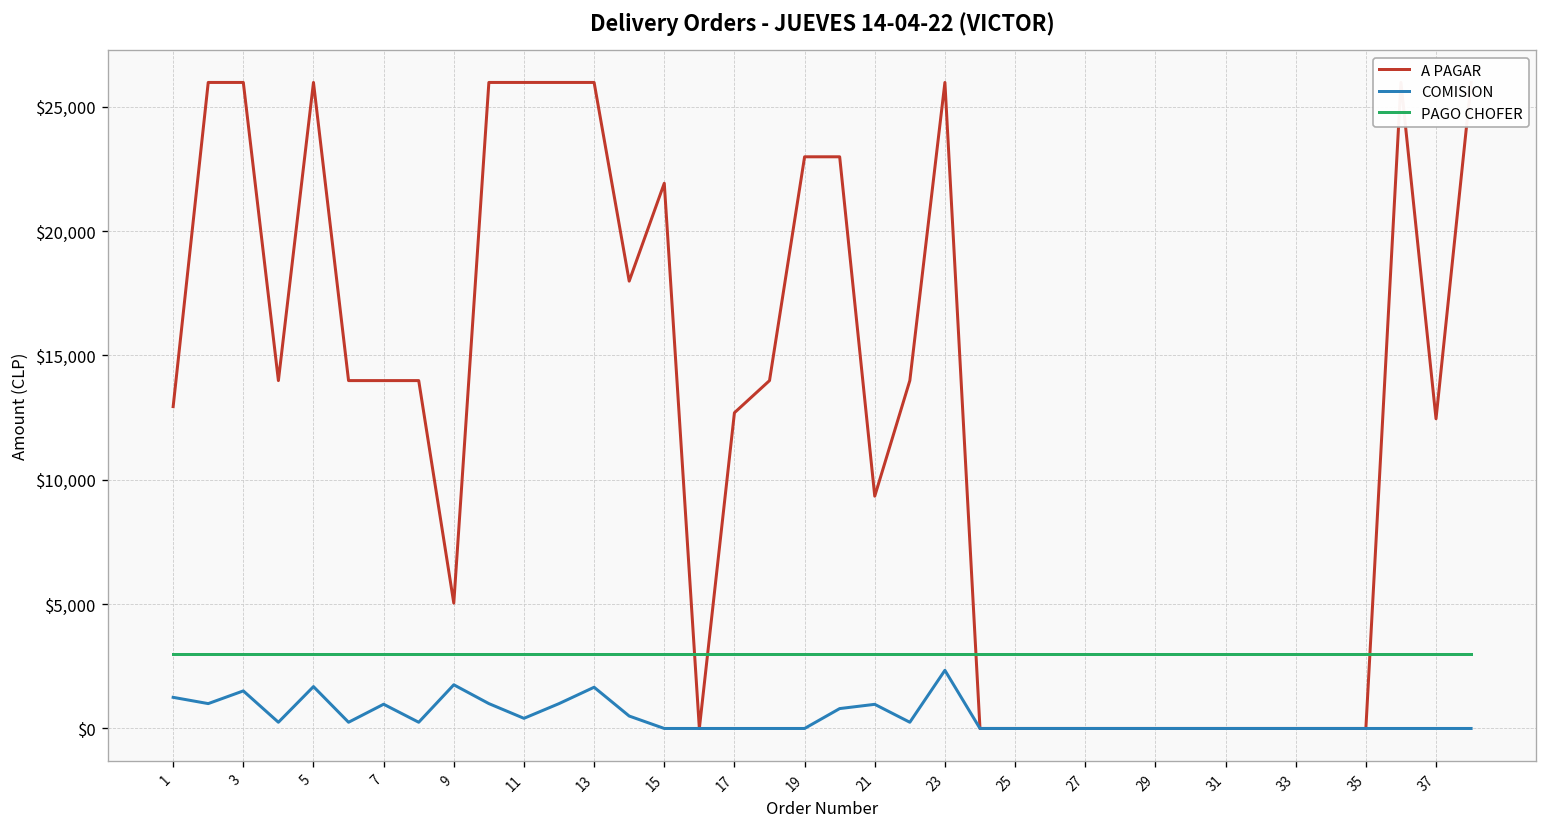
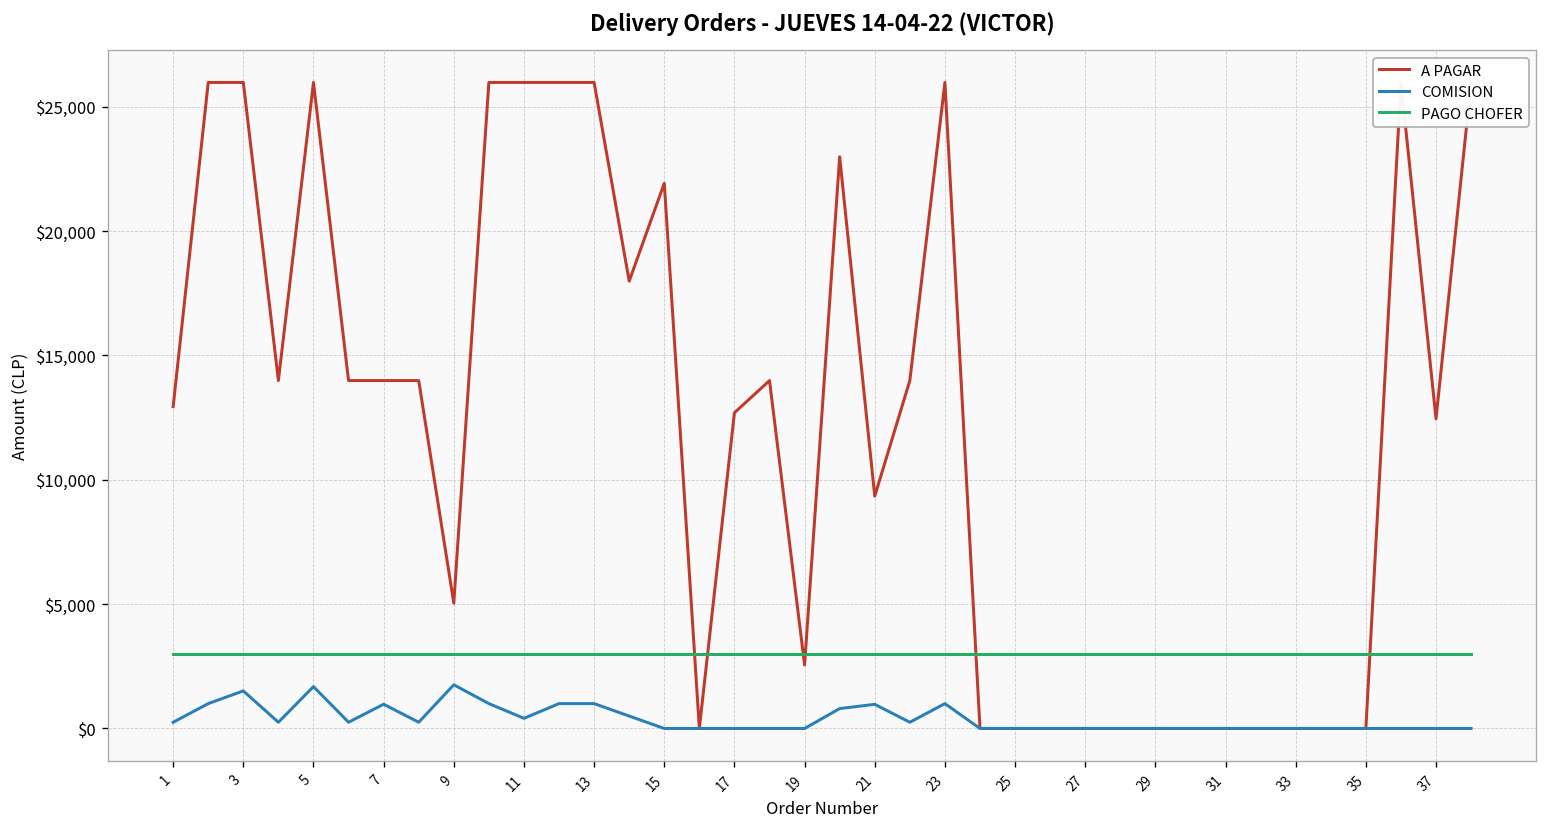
  {
    "A PAGAR": {
      "1": "$12,900",
      "3": "$26,000",
      "5": "$26,000",
      "7": "$14,000",
      "9": "$5,000",
      "11": "$26,000",
      "13": "$26,000",
      "15": "$21,900",
      "17": "$12,700",
-     "19": "$23,000",
+     "19": "$2,600",
      "21": "$9,300",
      "23": "$26,000",
      "37": "$12,500"
    },
    "COMISION": {
-     "1": "$1,300",
+     "1": "$300",
      "3": "$1,500",
      "5": "$1,700",
      "7": "$1,000",
      "9": "$1,800",
      "11": "$400",
-     "13": "$1,700",
+     "13": "$1,000",
      "15": "$0",
      "17": "$0",
      "19": "$0",
      "21": "$1,000",
-     "23": "$2,300",
+     "23": "$1,000",
      "37": "$0"
    },
    "PAGO CHOFER": {
      "1": "$3,000",
      "3": "$3,000",
      "5": "$3,000",
      "7": "$3,000",
      "9": "$3,000",
      "11": "$3,000",
      "13": "$3,000",
      "15": "$3,000",
      "17": "$3,000",
      "19": "$3,000",
      "21": "$3,000",
      "23": "$3,000",
      "25": "$3,000",
      "27": "$3,000",
      "29": "$3,000",
      "31": "$3,000",
      "33": "$3,000",
      "35": "$3,000",
      "37": "$3,000"
    }
  }
